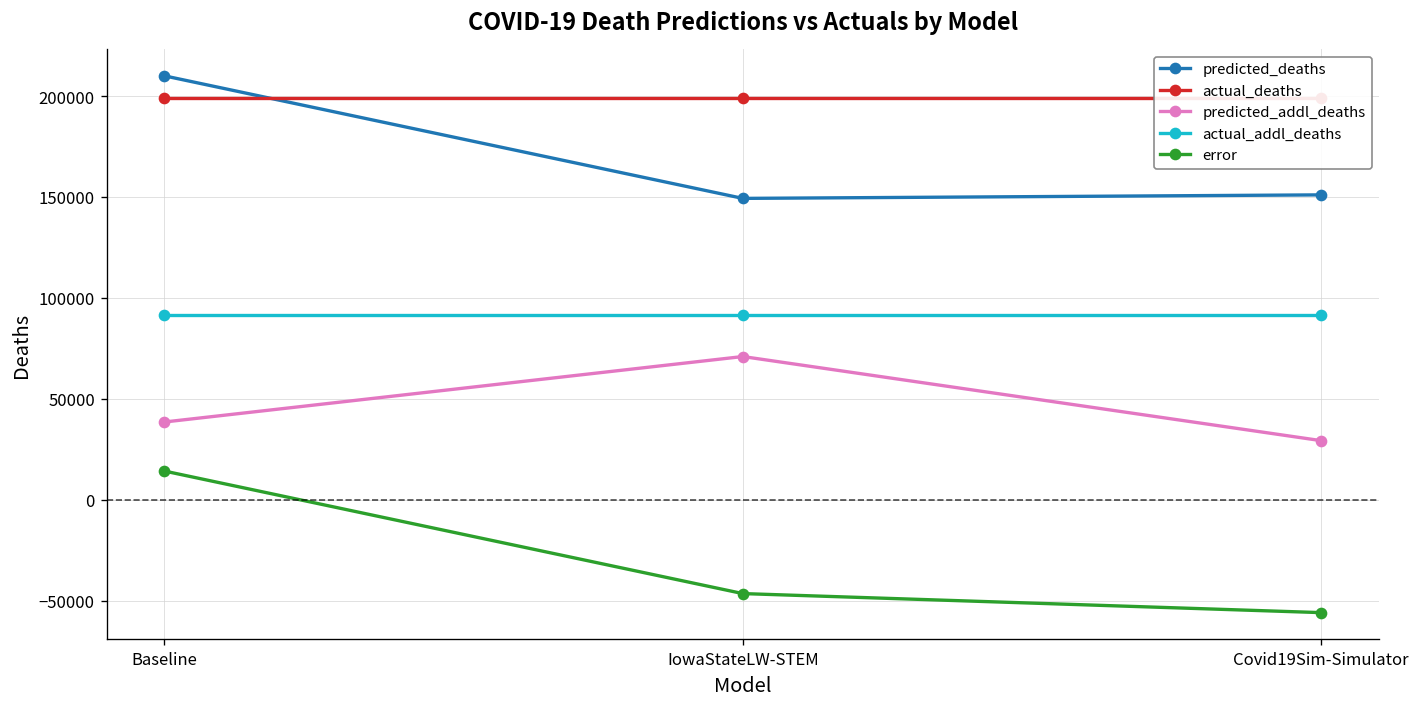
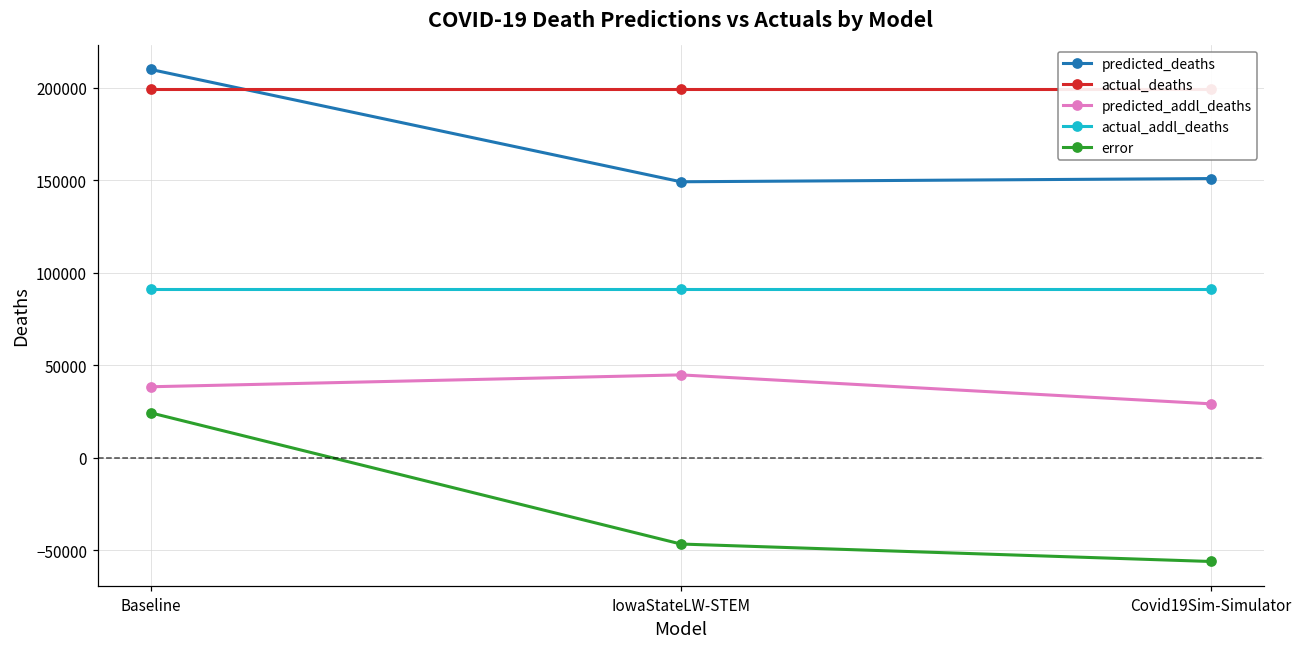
  {
    "predicted_deaths": {
      "Baseline": 210000,
      "IowaStateLW-STEM": 149000,
      "Covid19Sim-Simulator": 151000
    },
    "actual_deaths": {
      "Baseline": 199000,
      "IowaStateLW-STEM": 199000
    },
    "predicted_addl_deaths": {
      "Baseline": 38000,
-     "IowaStateLW-STEM": 71000,
+     "IowaStateLW-STEM": 45000,
      "Covid19Sim-Simulator": 29000
    },
    "actual_addl_deaths": {
      "Baseline": 91000,
      "IowaStateLW-STEM": 91000,
      "Covid19Sim-Simulator": 91000
    },
    "error": {
-     "Baseline": 14000,
+     "Baseline": 24000,
      "IowaStateLW-STEM": -47000,
      "Covid19Sim-Simulator": -56000
    }
  }
